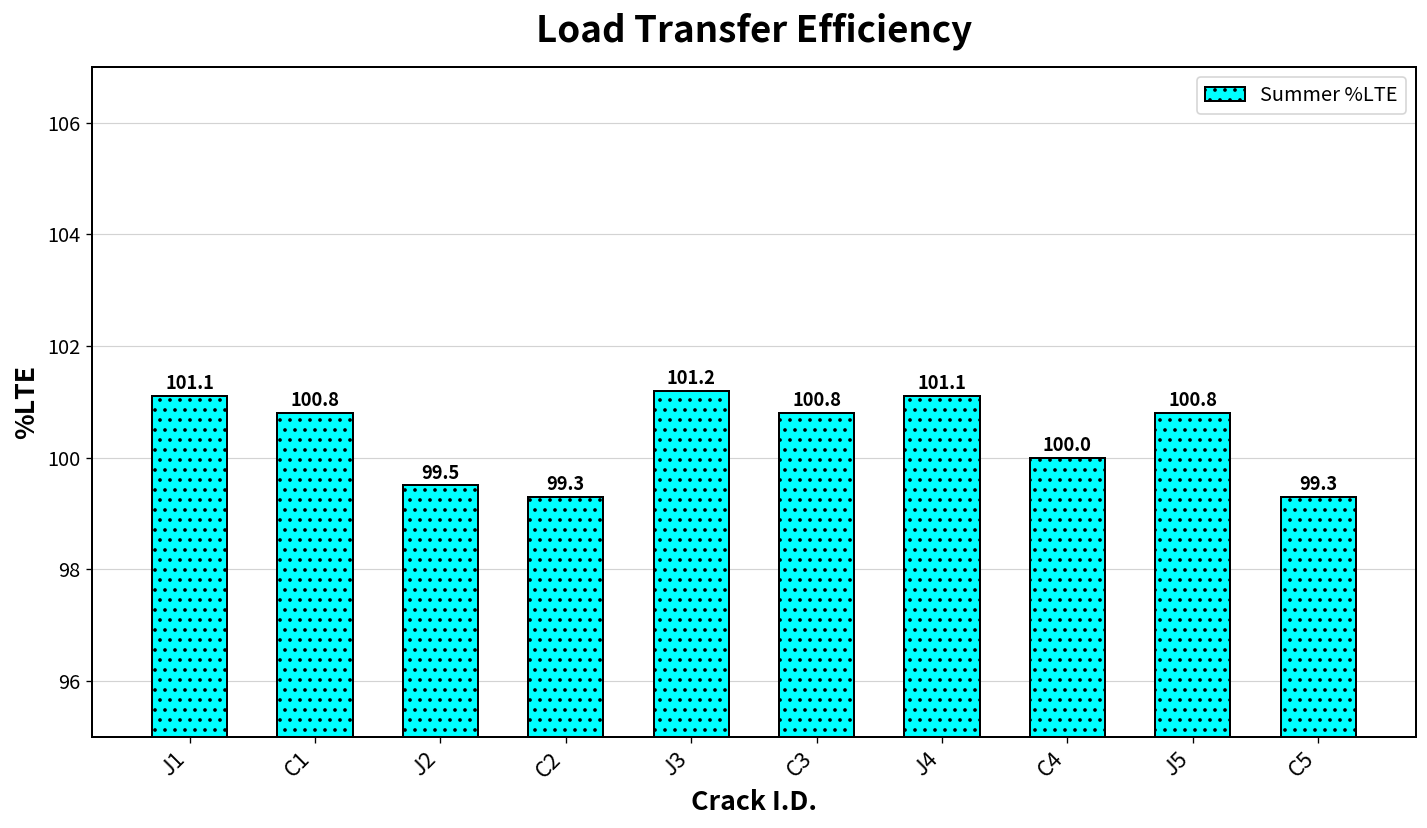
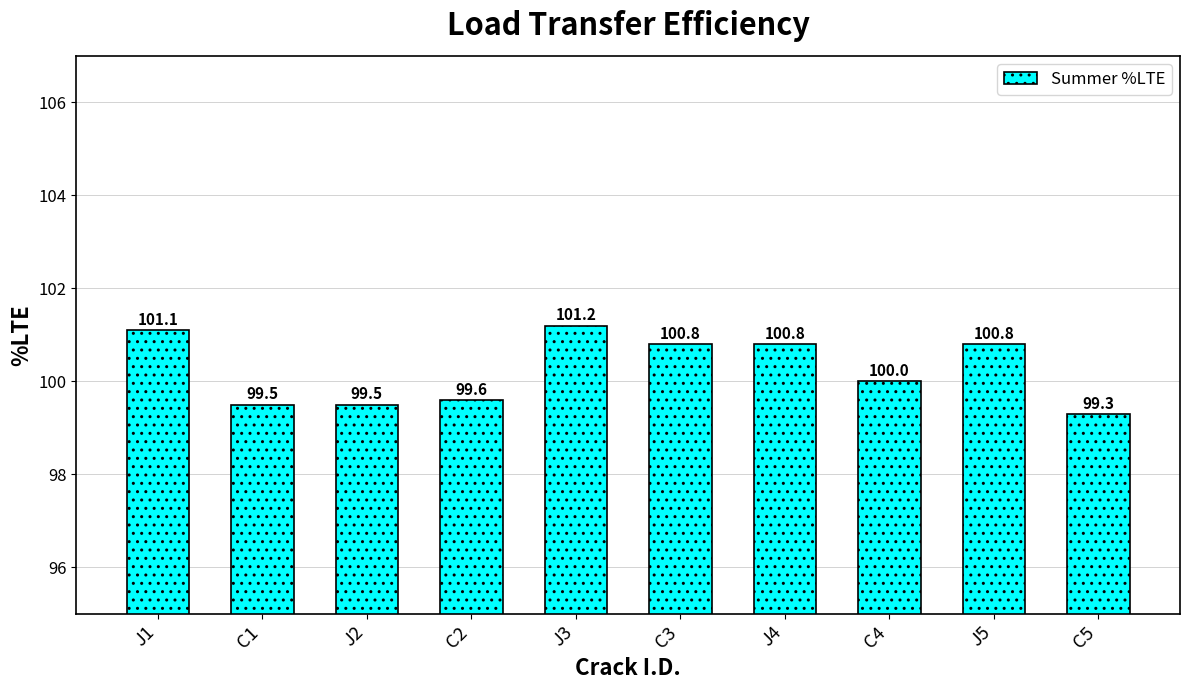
  {
    "J1": 101.1,
-   "C1": 100.8,
+   "C1": 99.5,
    "J2": 99.5,
-   "C2": 99.3,
+   "C2": 99.6,
    "J3": 101.2,
    "C3": 100.8,
-   "J4": 101.1,
+   "J4": 100.8,
    "C4": 100.0,
    "J5": 100.8,
    "C5": 99.3
  }
